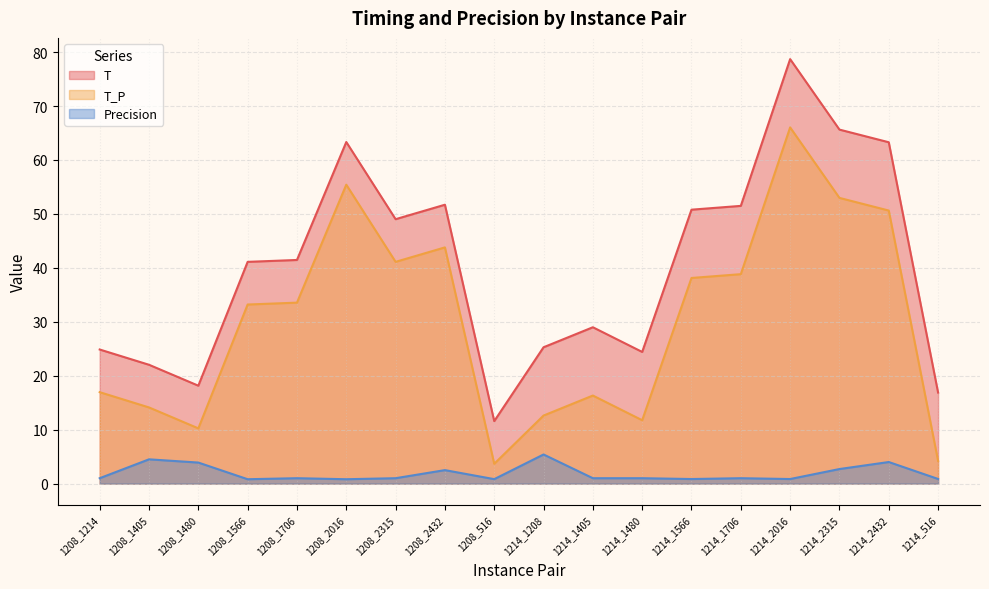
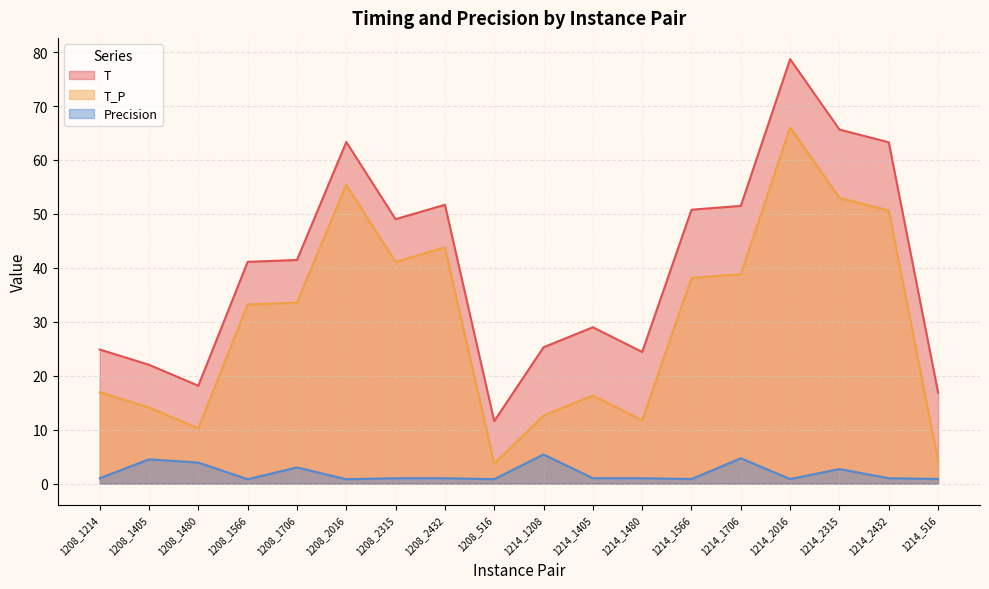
  {
    "Precision": {
      "1208_1214": 1,
      "1208_1405": 5,
      "1208_1480": 4,
      "1208_1566": 1,
-     "1208_1706": 1,
+     "1208_1706": 3,
      "1208_2016": 1,
      "1208_2315": 1,
-     "1208_2432": 3,
+     "1208_2432": 1,
      "1208_516": 1,
      "1214_1208": 5,
      "1214_1405": 1,
      "1214_1480": 1,
      "1214_1566": 1,
-     "1214_1706": 1,
+     "1214_1706": 5,
      "1214_2016": 1,
      "1214_2315": 3,
-     "1214_2432": 4,
+     "1214_2432": 1,
      "1214_516": 1
    }
  }
